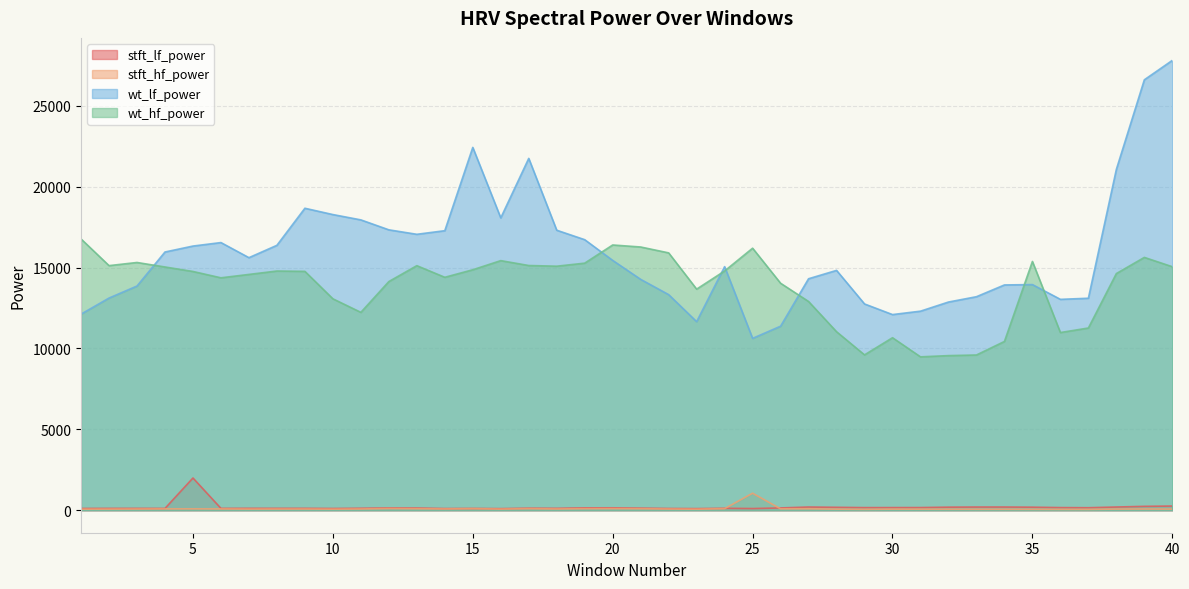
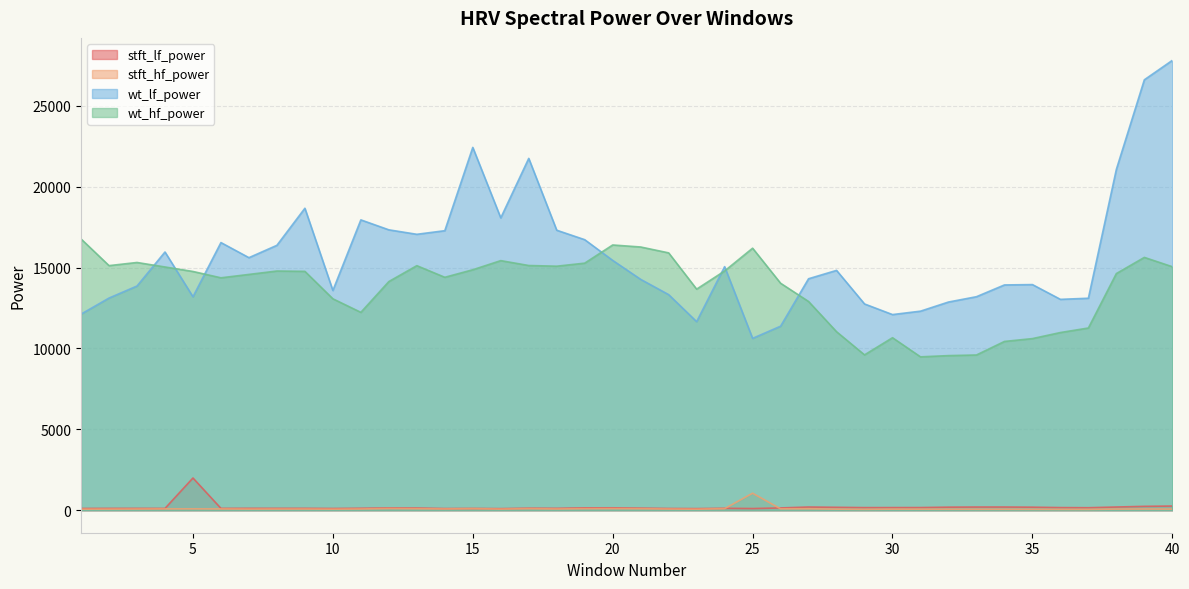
  {
    "stft_lf_power": {
      "5": 2000,
      "25": 100,
      "40": 300
    },
    "stft_hf_power": {
      "5": 100,
      "25": 1100,
      "40": 100
    },
    "wt_lf_power": {
-     "5": 16300,
-     "10": 18300,
+     "5": 13200,
+     "10": 13600,
      "15": 22400,
      "20": 15400,
      "25": 10600,
      "30": 12100,
      "35": 13900,
      "40": 27800
    },
    "wt_hf_power": {
      "5": 14800,
      "10": 13100,
      "15": 14900,
      "20": 16400,
      "25": 16200,
      "30": 10700,
-     "35": 15400,
+     "35": 10600,
      "40": 15100
    }
  }
